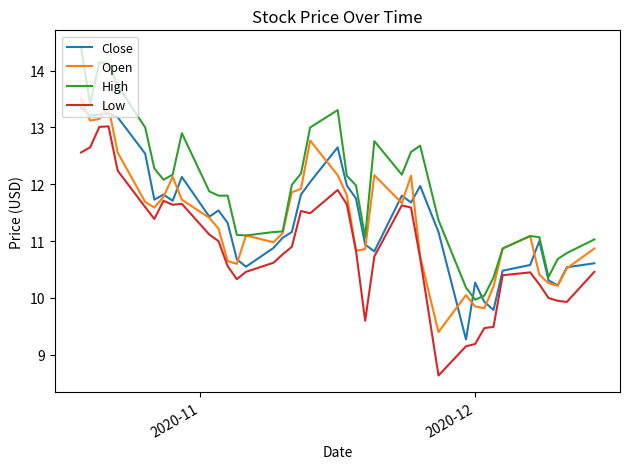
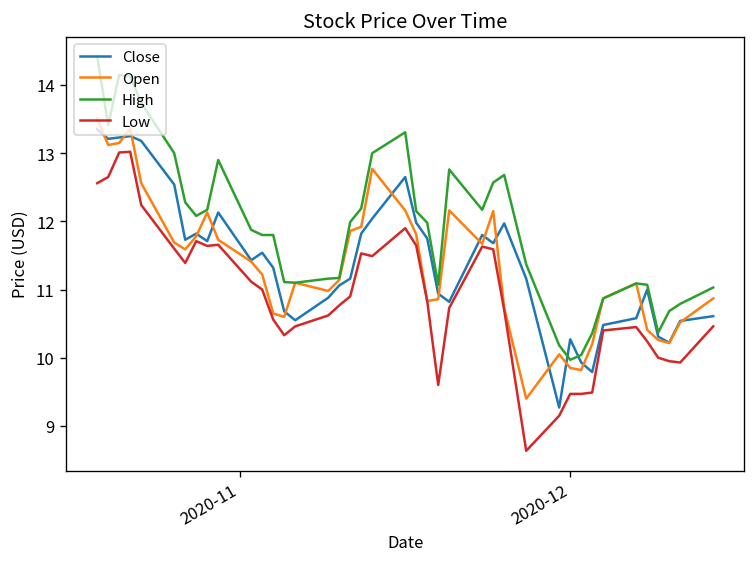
  {
    "Close": {
      "2020-12": 10.3
    },
    "Open": {
      "2020-12": 9.9
    },
    "High": {
      "2020-12": 10.0
    },
    "Low": {
-     "2020-12": 9.2
+     "2020-12": 9.5
    }
  }
